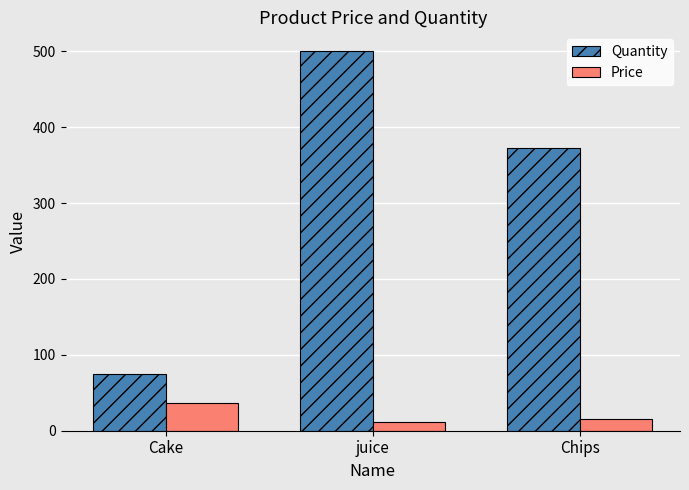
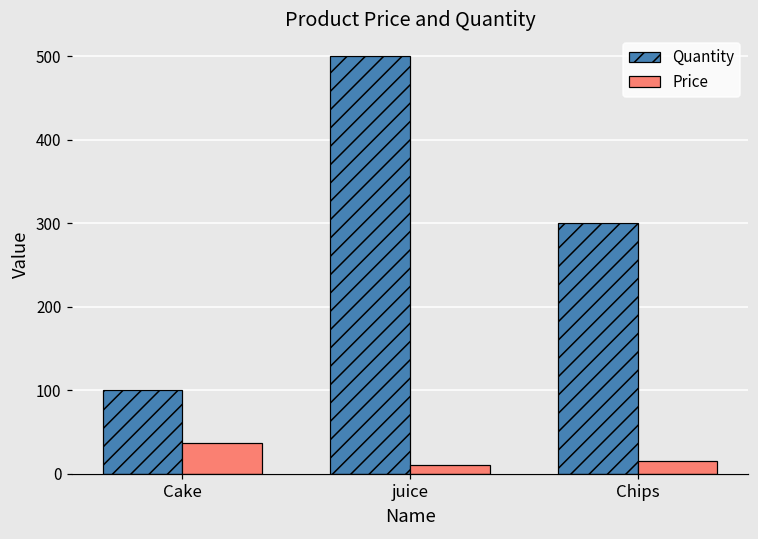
  {
    "Quantity": {
-     "Cake": 80,
+     "Cake": 100,
      "juice": 500,
-     "Chips": 370
+     "Chips": 300
    },
    "Price": {
      "Cake": 40,
      "juice": 10,
      "Chips": 20
    }
  }
